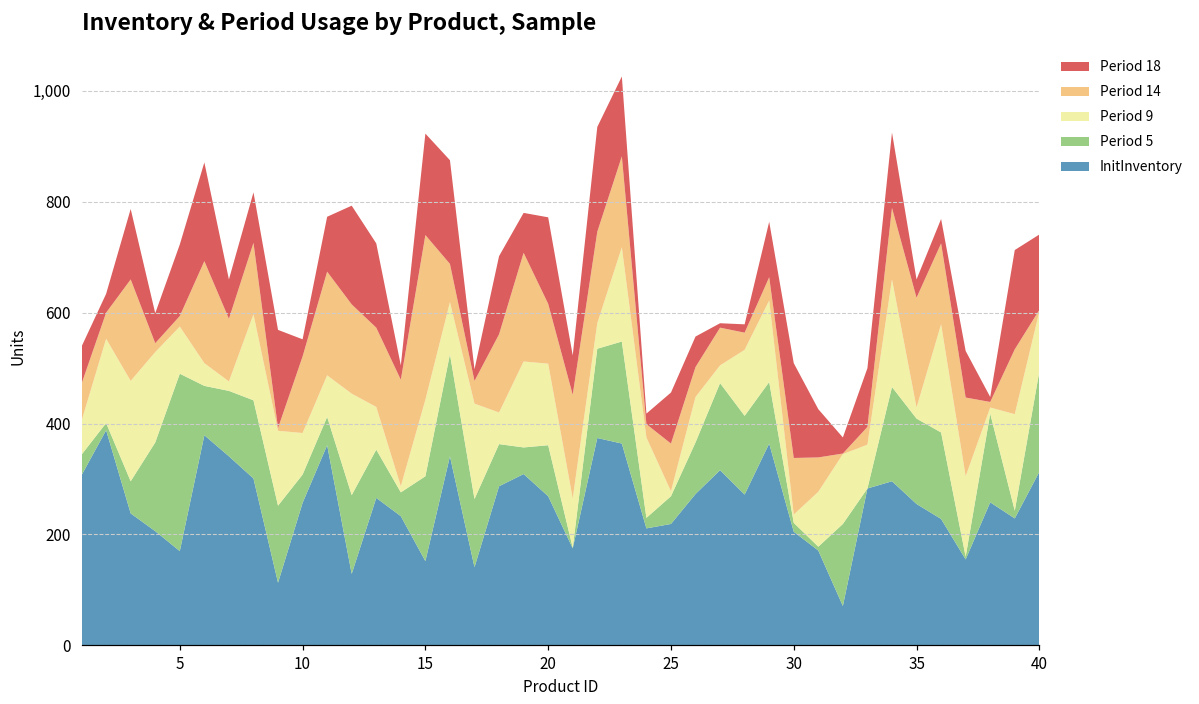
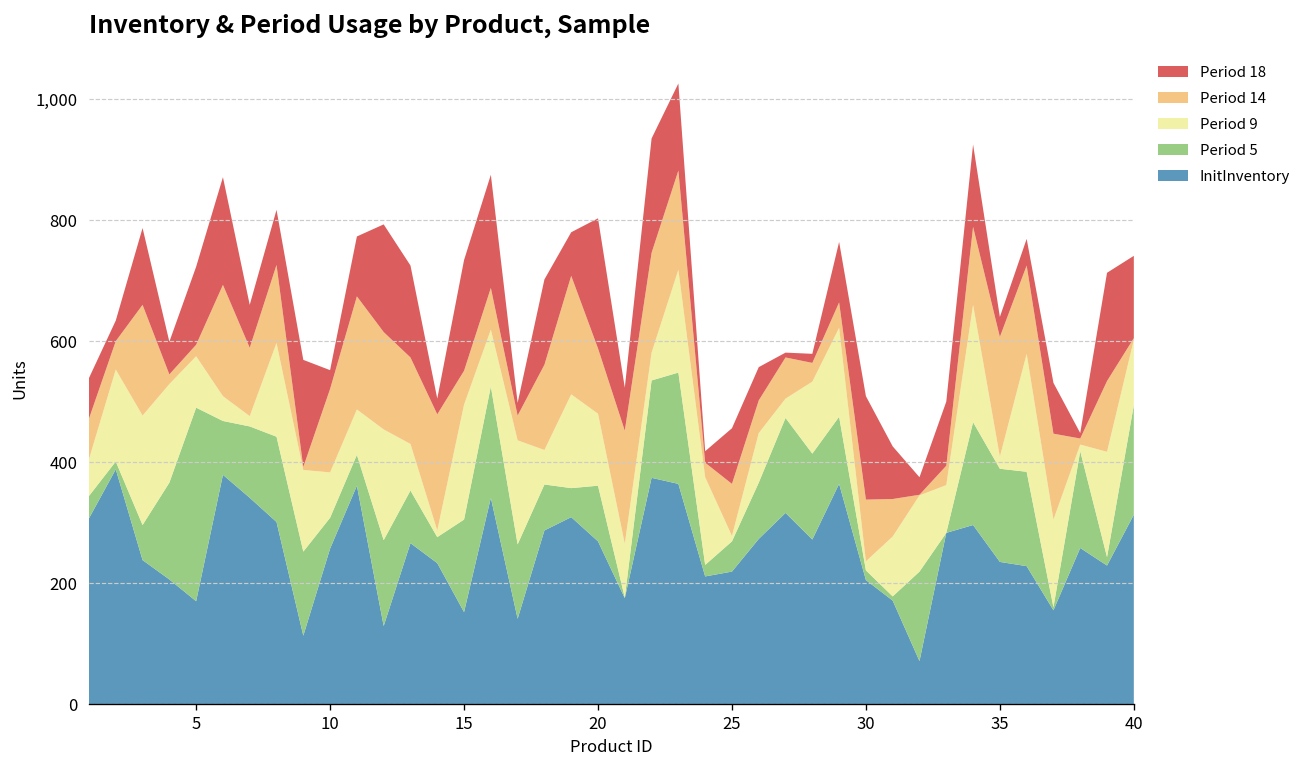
  {
    "InitInventory": {
      "5": 170,
      "10": 260,
      "15": 150,
      "20": 270,
      "25": 220,
      "30": 210,
-     "35": 260,
+     "35": 240,
      "40": 310
    },
    "Period 5": {
      "5": 320,
      "10": 50,
      "15": 150,
      "20": 90,
      "25": 50,
      "30": 20,
      "35": 150,
      "40": 180
    },
    "Period 9": {
      "5": 90,
      "10": 80,
-     "15": 140,
-     "20": 150,
+     "15": 190,
+     "20": 120,
      "25": 10,
      "30": 20,
      "35": 20
    },
    "Period 14": {
      "5": 20,
      "10": 140,
-     "15": 300,
+     "15": 60,
      "20": 110,
      "25": 90,
      "30": 100,
      "35": 200
    },
    "Period 18": {
      "5": 130,
      "10": 30,
      "15": 180,
-     "20": 160,
+     "20": 220,
      "25": 90,
      "30": 170,
      "35": 30,
      "40": 140
    }
  }
